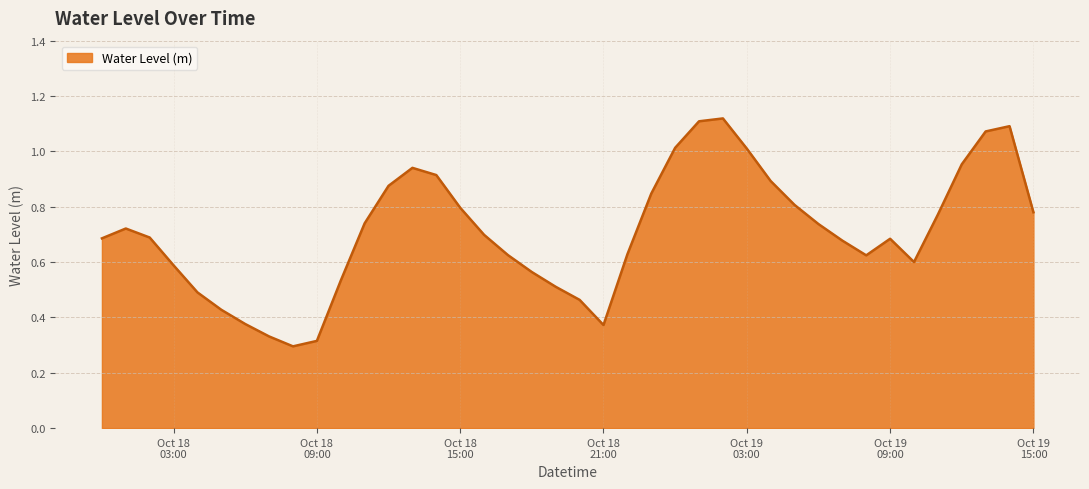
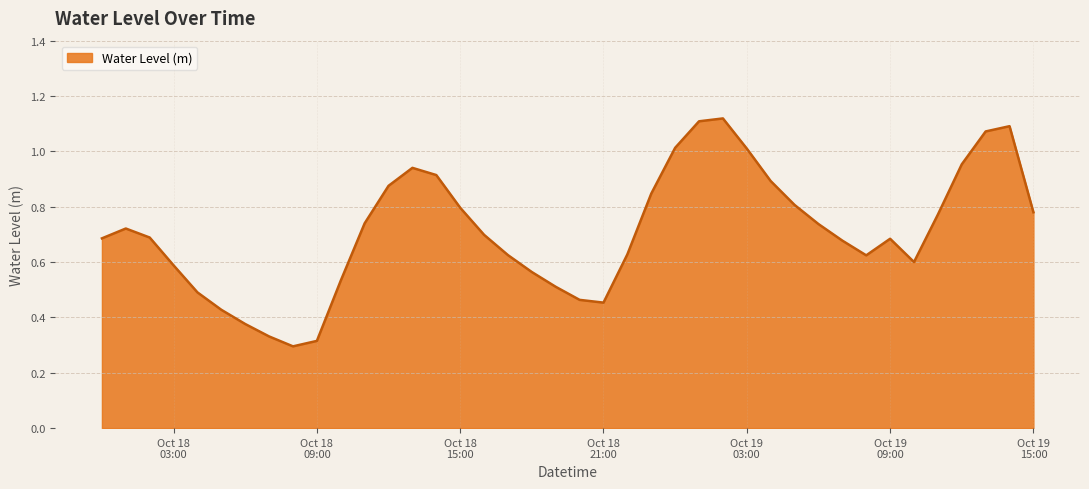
  {
    "Oct 18 03:00": 0.59,
    "Oct 18 09:00": 0.32,
    "Oct 18 15:00": 0.80,
-   "Oct 18 21:00": 0.37,
+   "Oct 18 21:00": 0.45,
    "Oct 19 03:00": 1.01,
    "Oct 19 09:00": 0.68,
    "Oct 19 15:00": 0.78
  }
